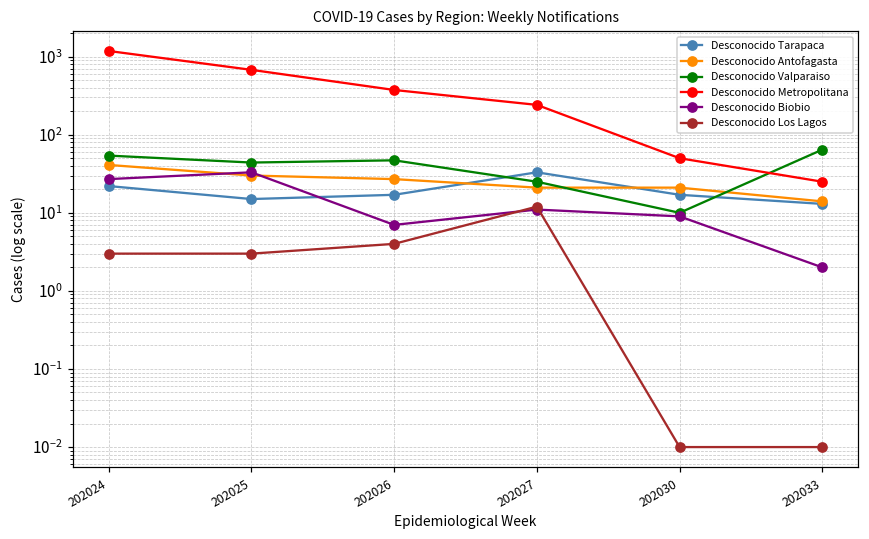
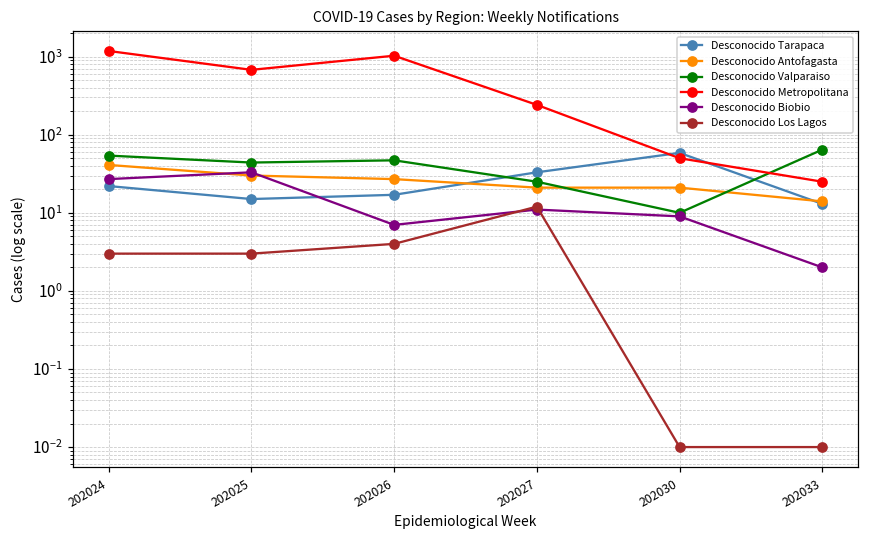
  {
    "Desconocido Tarapaca": {
      "202024": 22,
      "202025": 15,
      "202026": 17,
      "202027": 30,
-     "202030": 17
+     "202030": 60
    },
    "Desconocido Antofagasta": {
      "202024": 40,
      "202025": 30,
      "202026": 27,
      "202027": 21,
      "202030": 21
    },
    "Desconocido Valparaiso": {
      "202024": 50,
      "202025": 40,
      "202026": 50,
      "202027": 25,
      "202030": 10,
      "202033": 60
    },
    "Desconocido Metropolitana": {
      "202024": 1200,
      "202025": 700,
-     "202026": 400,
+     "202026": 1000,
      "202027": 240,
      "202030": 50,
      "202033": 25
    },
    "Desconocido Biobio": {
      "202024": 27,
      "202025": 30,
      "202026": 7,
      "202027": 11,
      "202030": 9,
      "202033": 2
    },
    "Desconocido Los Lagos": {
      "202024": 3,
      "202025": 3,
      "202026": 4,
      "202027": 12,
      "202030": 0.010,
      "202033": 0.010
    }
  }
